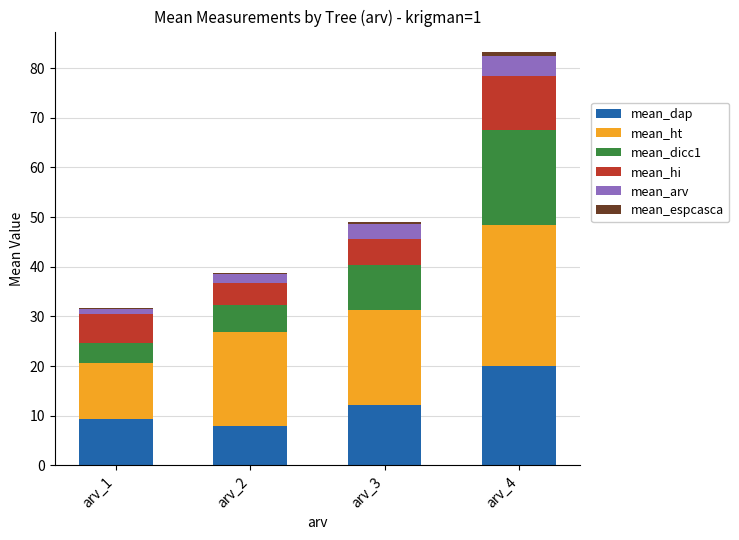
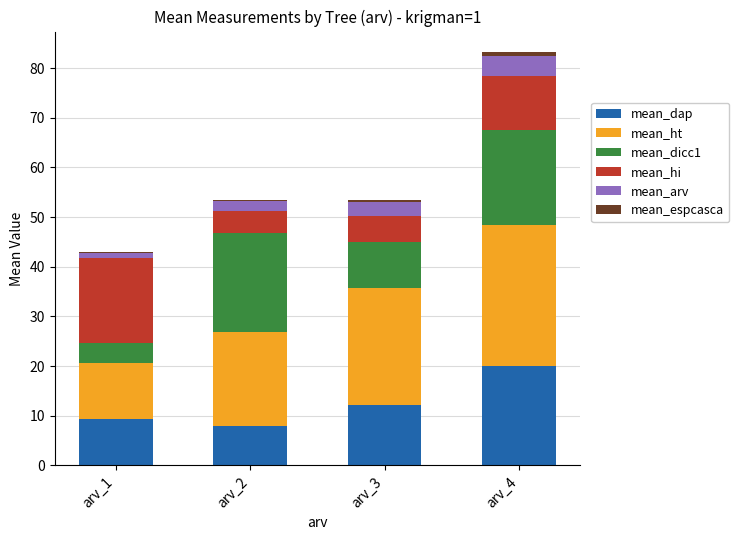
  {
    "mean_dap": {
      "arv_1": 9,
      "arv_2": 8,
      "arv_3": 12,
      "arv_4": 20
    },
    "mean_ht": {
      "arv_1": 11,
      "arv_2": 19,
-     "arv_3": 19,
+     "arv_3": 24,
      "arv_4": 28
    },
    "mean_dicc1": {
      "arv_1": 4,
-     "arv_2": 5,
+     "arv_2": 20,
      "arv_3": 9,
      "arv_4": 19
    },
    "mean_hi": {
-     "arv_1": 6,
+     "arv_1": 17,
      "arv_2": 4,
      "arv_3": 5,
      "arv_4": 11
    },
    "mean_arv": {
      "arv_1": 1,
      "arv_2": 2,
      "arv_3": 3,
      "arv_4": 4
    },
    "mean_espcasca": {
      "arv_4": 1
    }
  }
